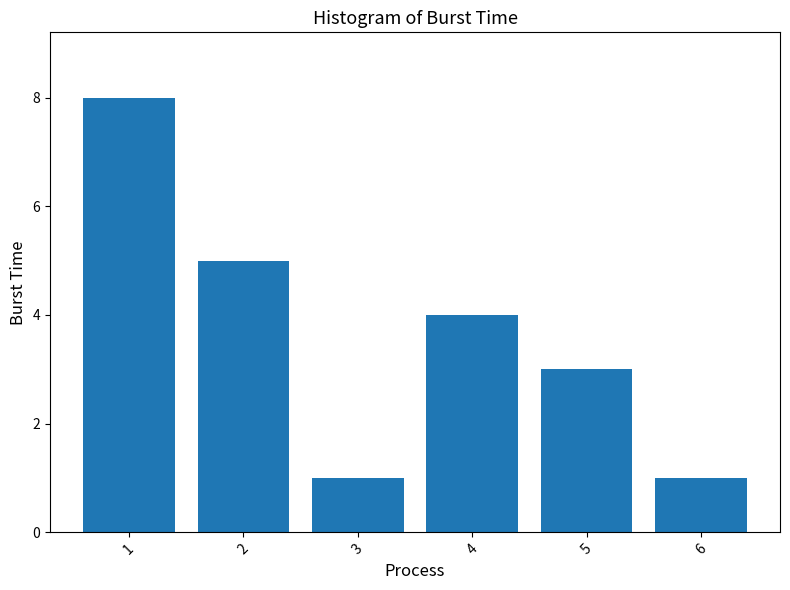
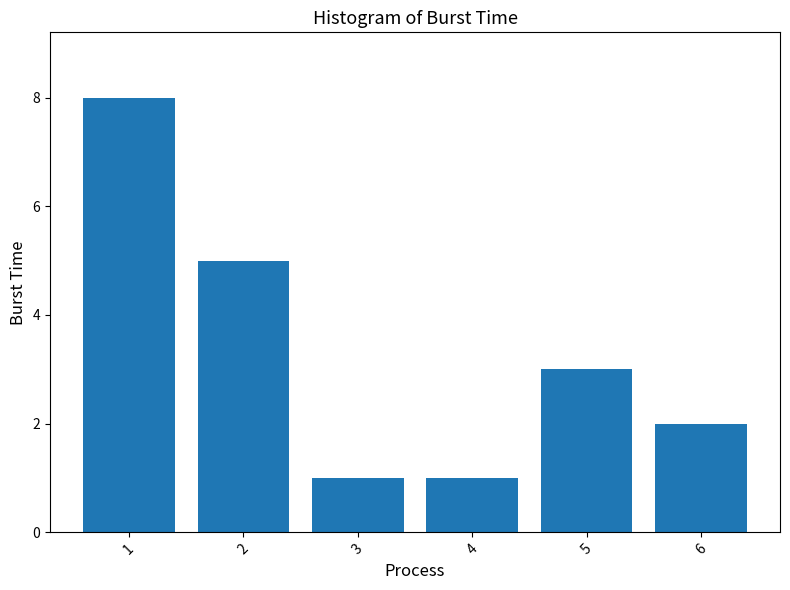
  {
    "1": 8,
    "2": 5,
    "3": 1,
-   "4": 4,
+   "4": 1,
    "5": 3,
-   "6": 1
+   "6": 2
  }
